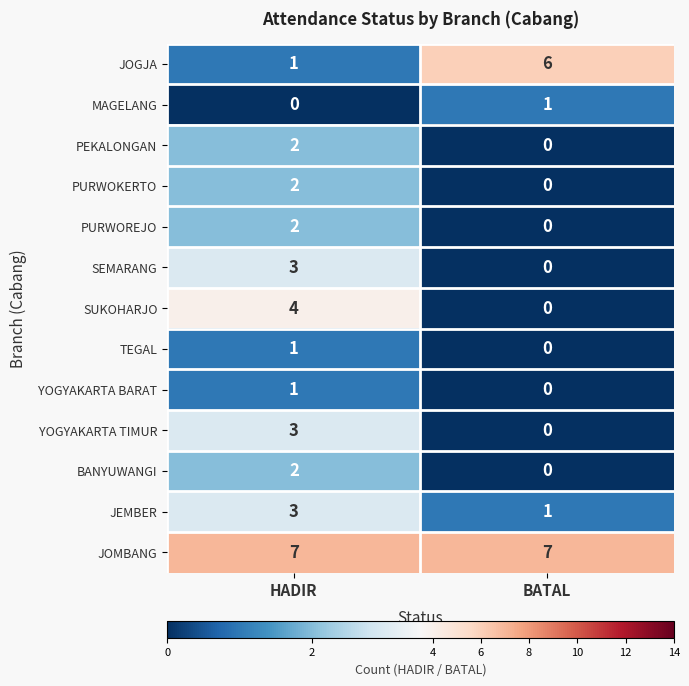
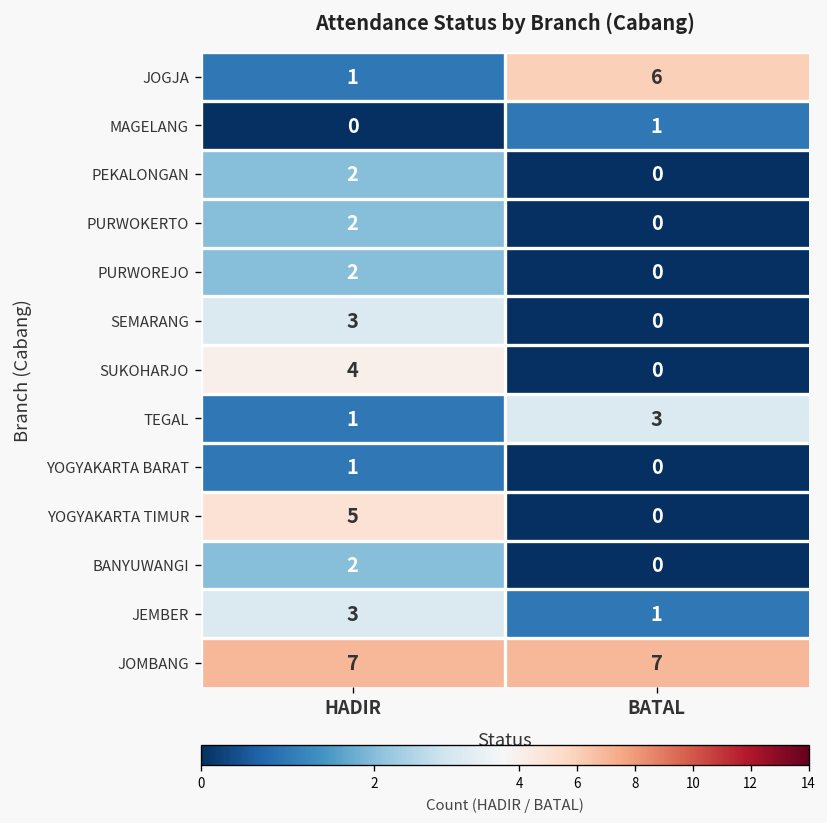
  {
    "JOGJA": {
      "HADIR": 1,
      "BATAL": 6
    },
    "MAGELANG": {
      "HADIR": 0,
      "BATAL": 1
    },
    "PEKALONGAN": {
      "HADIR": 2,
      "BATAL": 0
    },
    "PURWOKERTO": {
      "HADIR": 2,
      "BATAL": 0
    },
    "PURWOREJO": {
      "HADIR": 2,
      "BATAL": 0
    },
    "SEMARANG": {
      "HADIR": 3,
      "BATAL": 0
    },
    "SUKOHARJO": {
      "HADIR": 4,
      "BATAL": 0
    },
    "TEGAL": {
      "HADIR": 1,
-     "BATAL": 0
+     "BATAL": 3
    },
    "YOGYAKARTA BARAT": {
      "HADIR": 1,
      "BATAL": 0
    },
    "YOGYAKARTA TIMUR": {
-     "HADIR": 3,
+     "HADIR": 5,
      "BATAL": 0
    },
    "BANYUWANGI": {
      "HADIR": 2,
      "BATAL": 0
    },
    "JEMBER": {
      "HADIR": 3,
      "BATAL": 1
    },
    "JOMBANG": {
      "HADIR": 7,
      "BATAL": 7
    }
  }
